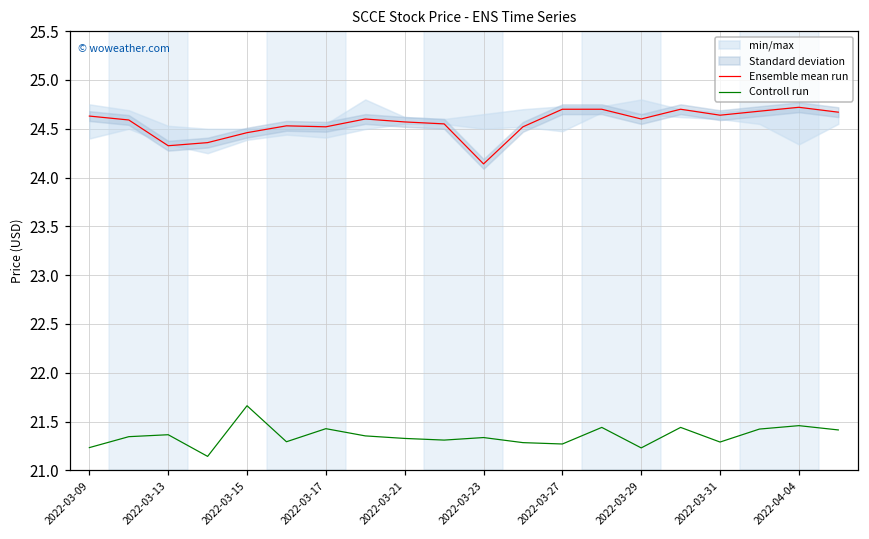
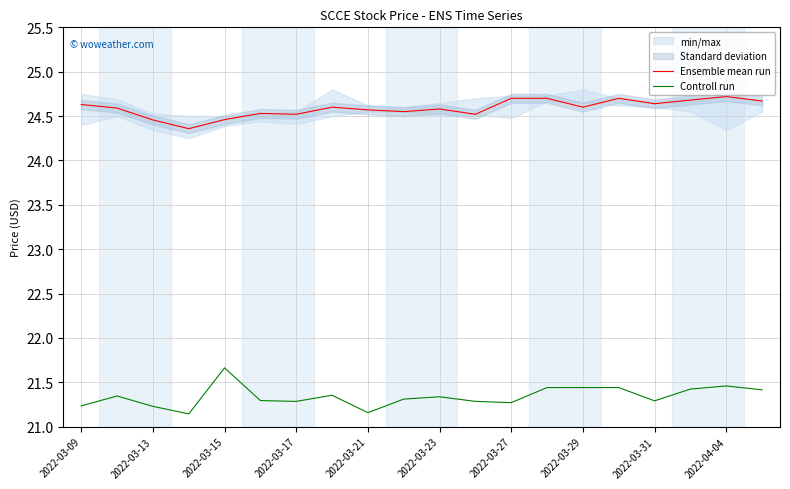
  {
    "Ensemble mean run": {
      "2022-03-09": 24.6,
-     "2022-03-13": 24.3,
+     "2022-03-13": 24.5,
      "2022-03-15": 24.5,
      "2022-03-17": 24.5,
      "2022-03-21": 24.6,
-     "2022-03-23": 24.1,
+     "2022-03-23": 24.6,
      "2022-03-27": 24.7,
      "2022-03-29": 24.6,
      "2022-03-31": 24.6
    },
    "Controll run": {
      "2022-03-09": 21.2,
-     "2022-03-13": 21.4,
+     "2022-03-13": 21.2,
      "2022-03-15": 21.7,
-     "2022-03-17": 21.4,
-     "2022-03-21": 21.3,
+     "2022-03-17": 21.3,
+     "2022-03-21": 21.2,
      "2022-03-23": 21.3,
      "2022-03-27": 21.3,
-     "2022-03-29": 21.2,
+     "2022-03-29": 21.4,
      "2022-03-31": 21.3,
      "2022-04-04": 21.5
    }
  }
